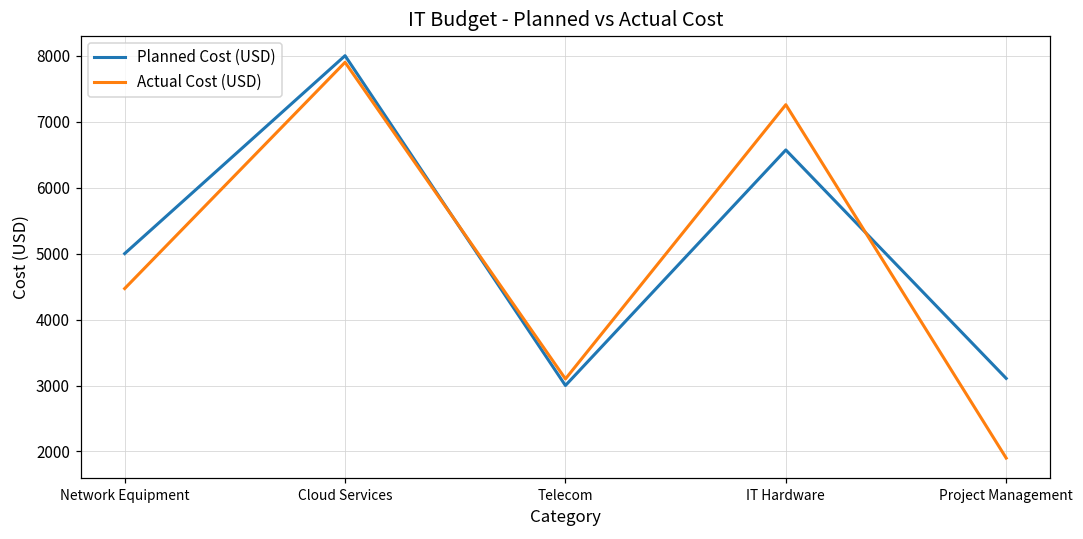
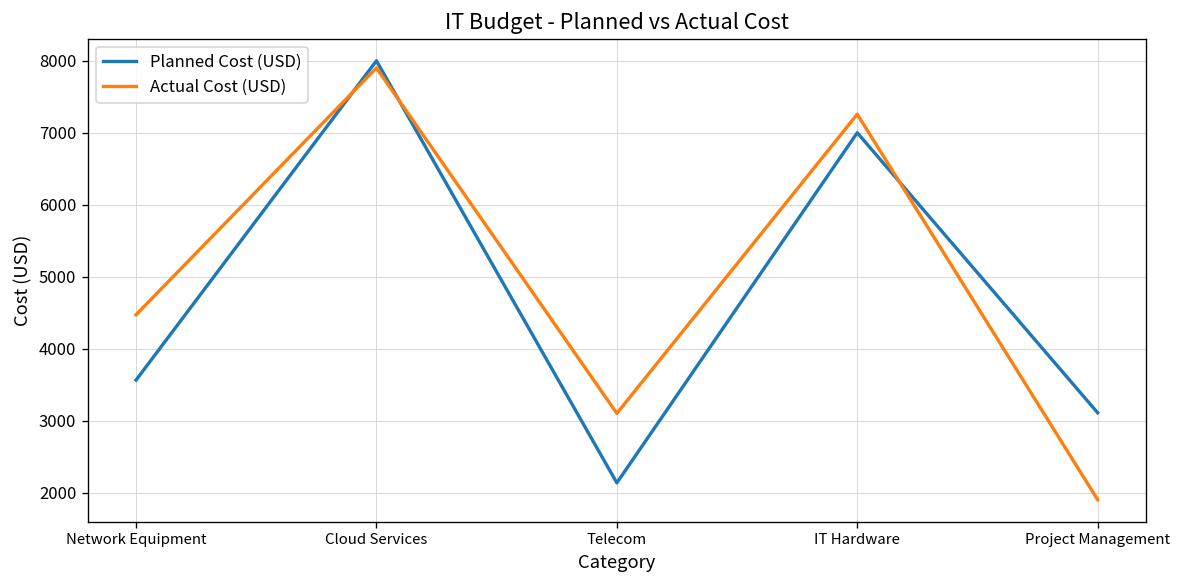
  {
    "Planned Cost (USD)": {
-     "Network Equipment": 5000,
+     "Network Equipment": 3600,
      "Cloud Services": 8000,
-     "Telecom": 3000,
-     "IT Hardware": 6600,
+     "Telecom": 2100,
+     "IT Hardware": 7000,
      "Project Management": 3100
    },
    "Actual Cost (USD)": {
      "Network Equipment": 4500,
      "Cloud Services": 7900,
      "Telecom": 3100,
      "IT Hardware": 7300,
      "Project Management": 1900
    }
  }
